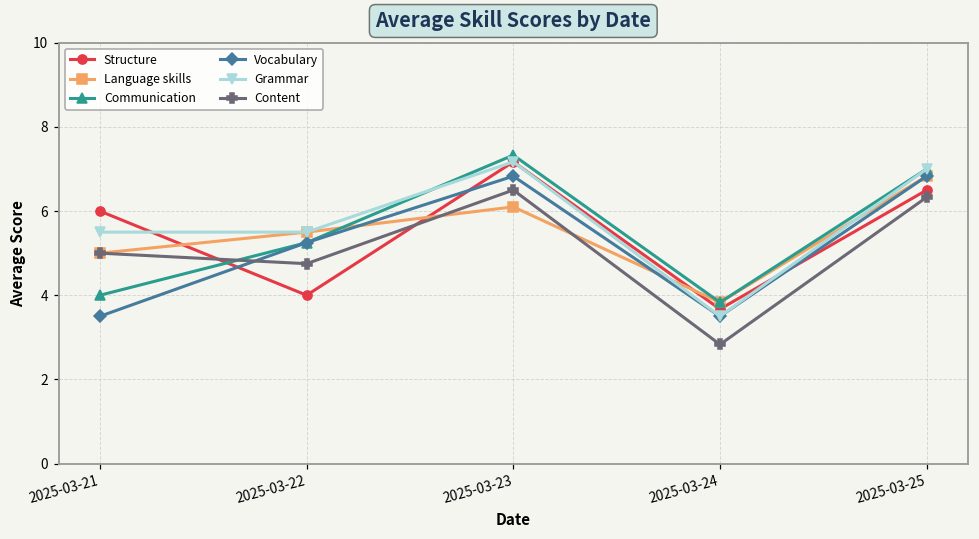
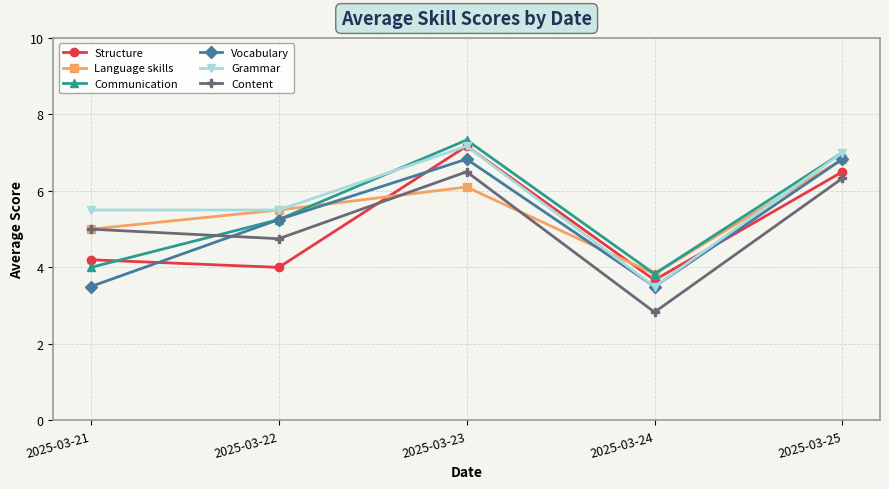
  {
    "Structure": {
-     "2025-03-21": 6.0,
+     "2025-03-21": 4.2,
      "2025-03-22": 4.0,
      "2025-03-24": 3.7,
      "2025-03-25": 6.5
    },
    "Language skills": {
      "2025-03-23": 6.1
    },
    "Grammar": {
      "2025-03-21": 5.5
    }
  }
